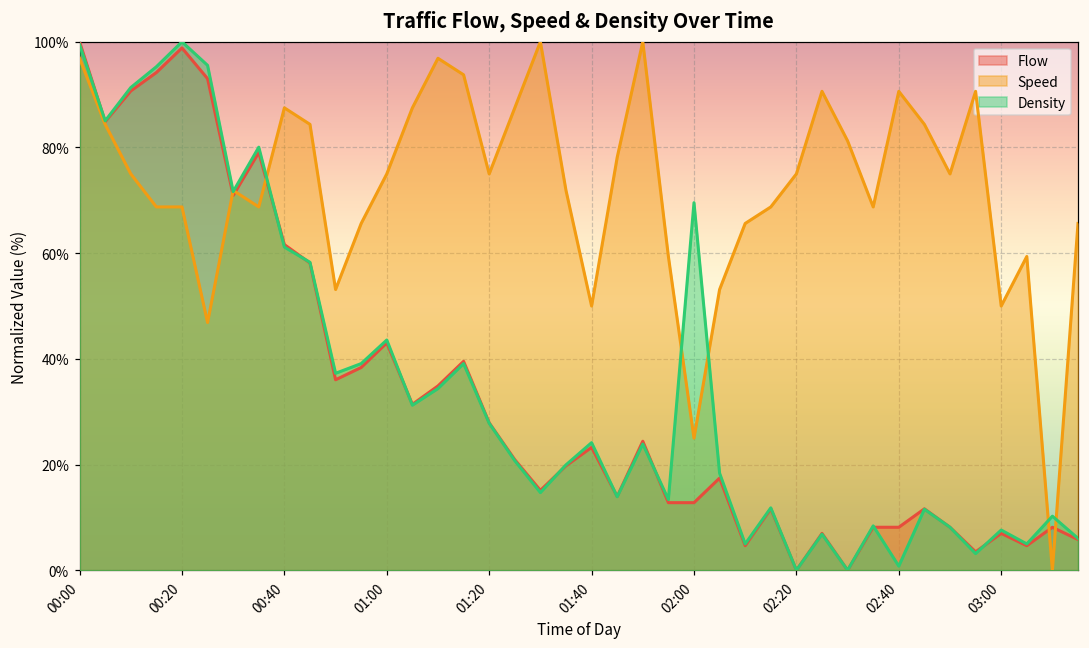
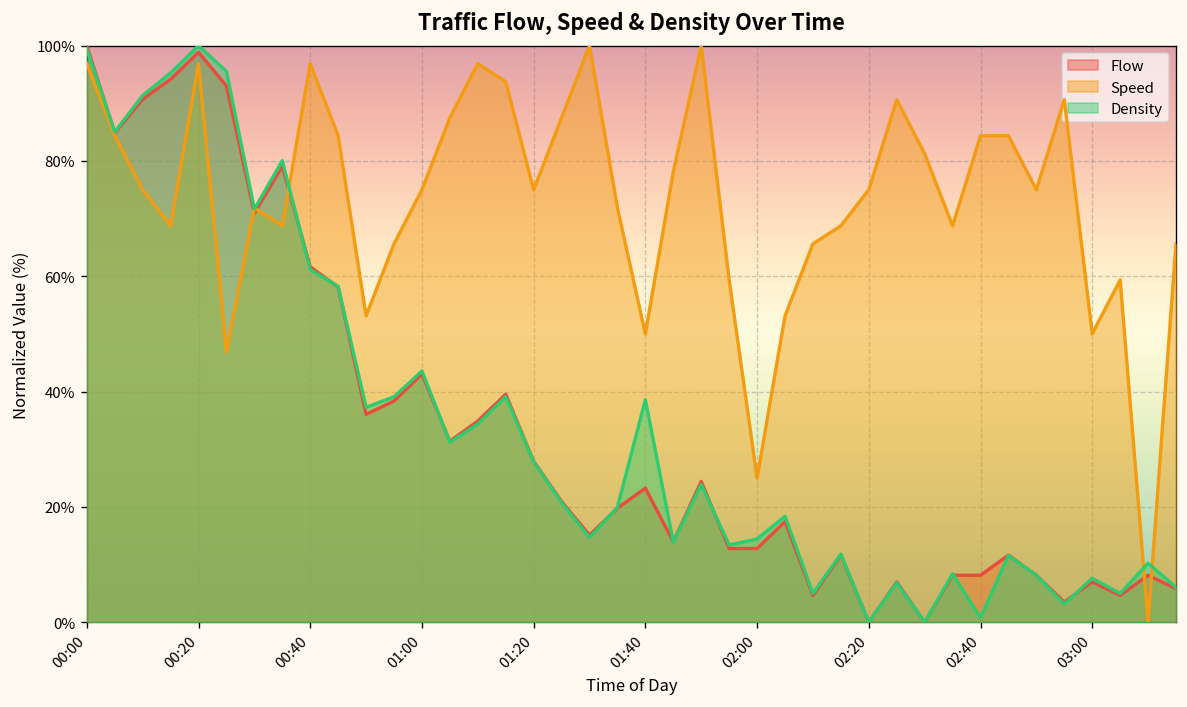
  {
    "Flow": {
      "00:20": "99%",
      "01:00": "43%",
      "01:40": "23%",
      "02:00": "13%",
      "02:40": "8%",
      "03:00": "7%"
    },
    "Speed": {
      "00:00": "97%",
-     "00:20": "69%",
-     "00:40": "87%",
+     "00:20": "97%",
+     "00:40": "97%",
      "01:00": "75%",
      "01:20": "75%",
      "01:40": "50%",
      "02:00": "25%",
      "02:20": "75%",
-     "02:40": "91%",
+     "02:40": "84%",
      "03:00": "50%"
    },
    "Density": {
      "00:20": "100%",
      "01:00": "44%",
-     "01:40": "24%",
-     "02:00": "70%",
+     "01:40": "39%",
+     "02:00": "14%",
      "02:40": "1%",
      "03:00": "8%"
    }
  }
